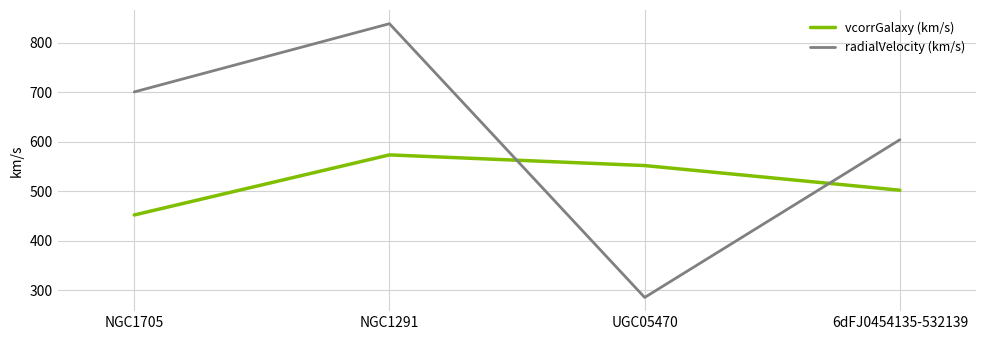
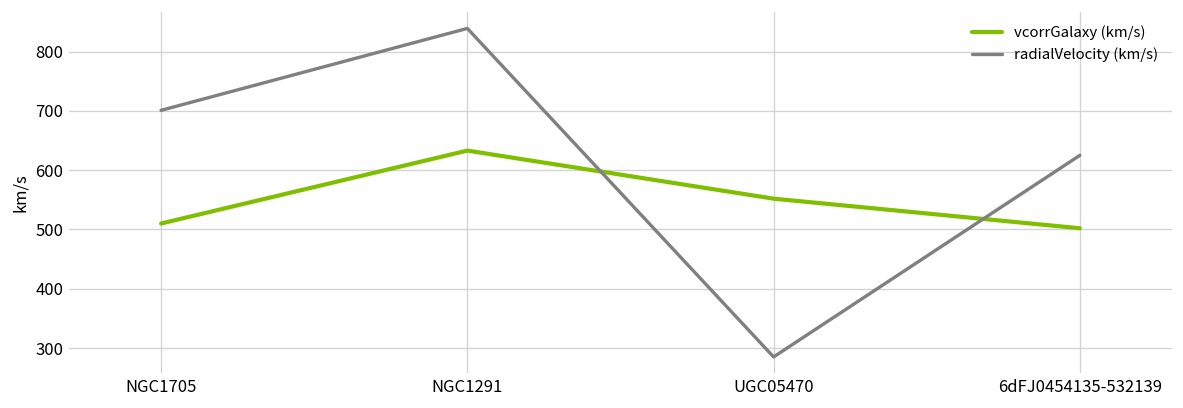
  {
    "vcorrGalaxy (km/s)": {
-     "NGC1705": 450,
-     "NGC1291": 570,
+     "NGC1705": 510,
+     "NGC1291": 630,
      "UGC05470": 550,
      "6dFJ0454135-532139": 500
    },
    "radialVelocity (km/s)": {
      "NGC1705": 700,
      "NGC1291": 840,
      "UGC05470": 290,
-     "6dFJ0454135-532139": 600
+     "6dFJ0454135-532139": 630
    }
  }
